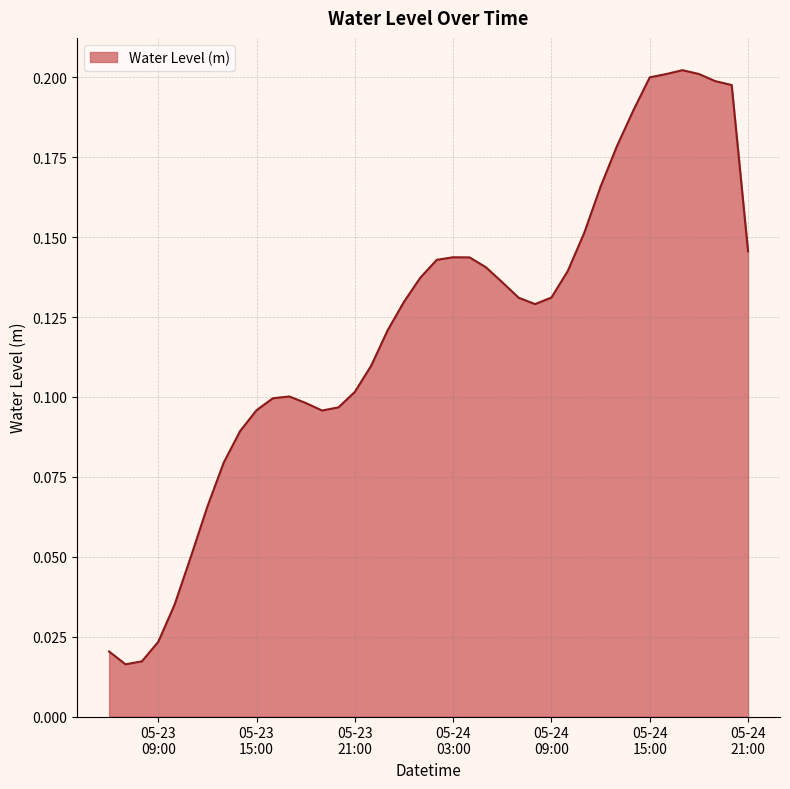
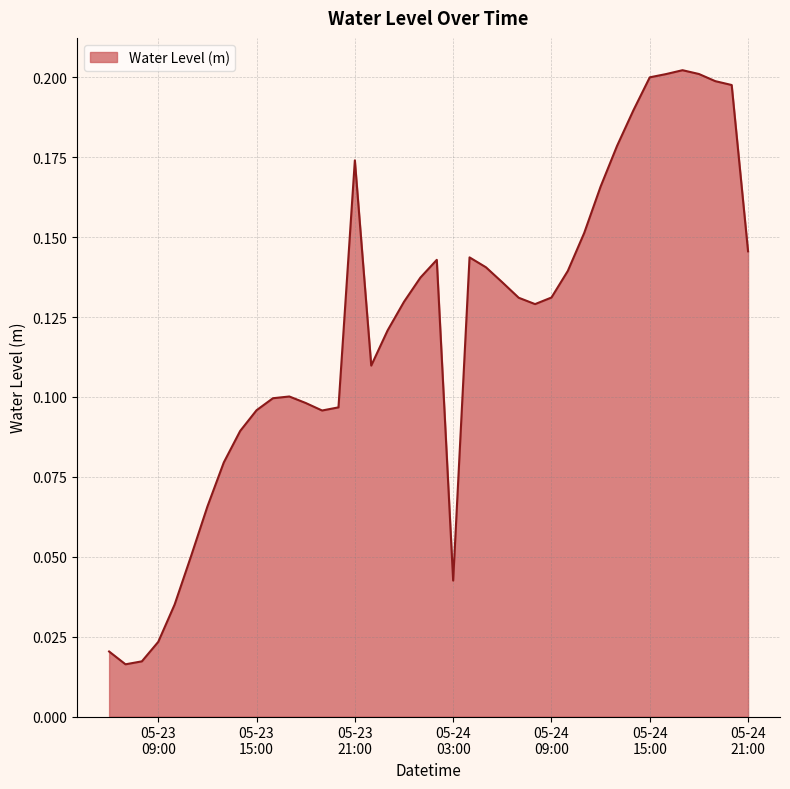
  {
    "05-23 09:00": 0.023,
    "05-23 15:00": 0.096,
-   "05-23 21:00": 0.102,
-   "05-24 03:00": 0.144,
+   "05-23 21:00": 0.174,
+   "05-24 03:00": 0.043,
    "05-24 09:00": 0.131,
    "05-24 15:00": 0.200,
    "05-24 21:00": 0.146
  }
